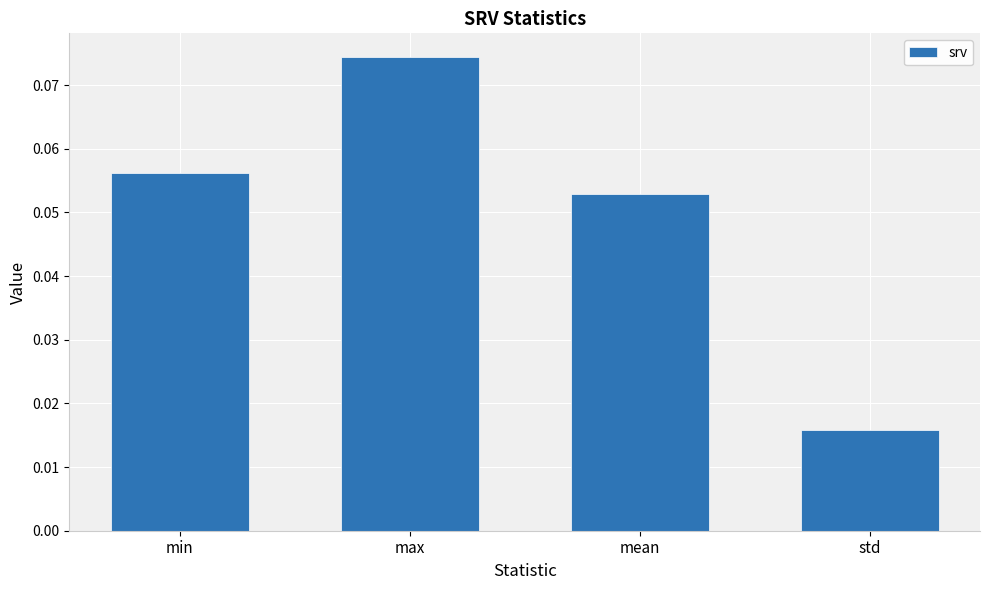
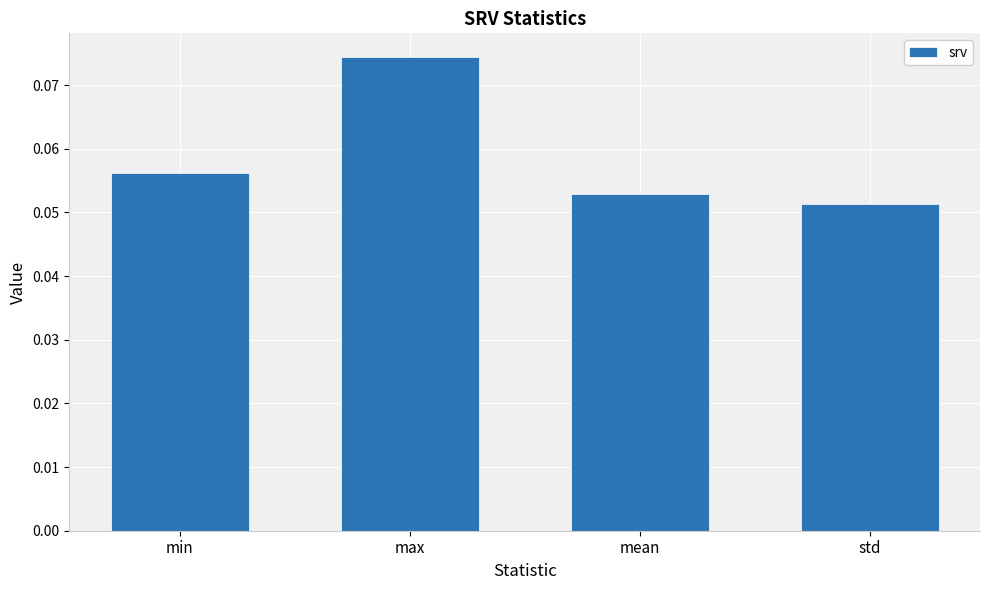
  {
    "min": 0.056,
    "max": 0.074,
    "mean": 0.053,
-   "std": 0.016
+   "std": 0.051
  }
